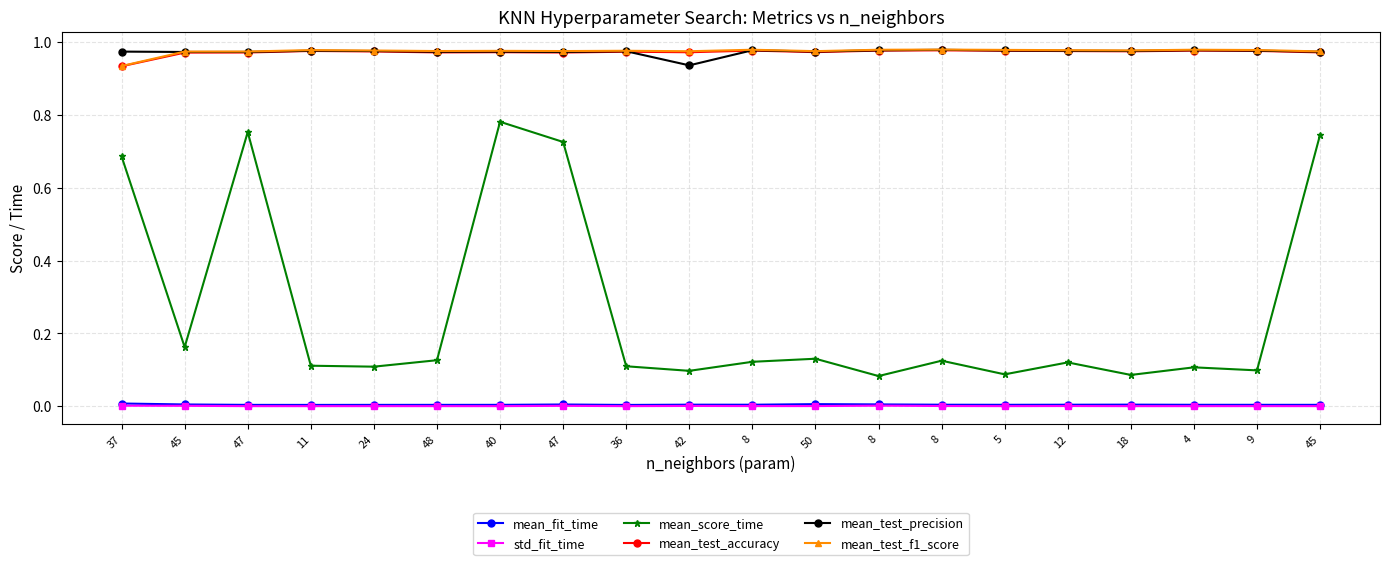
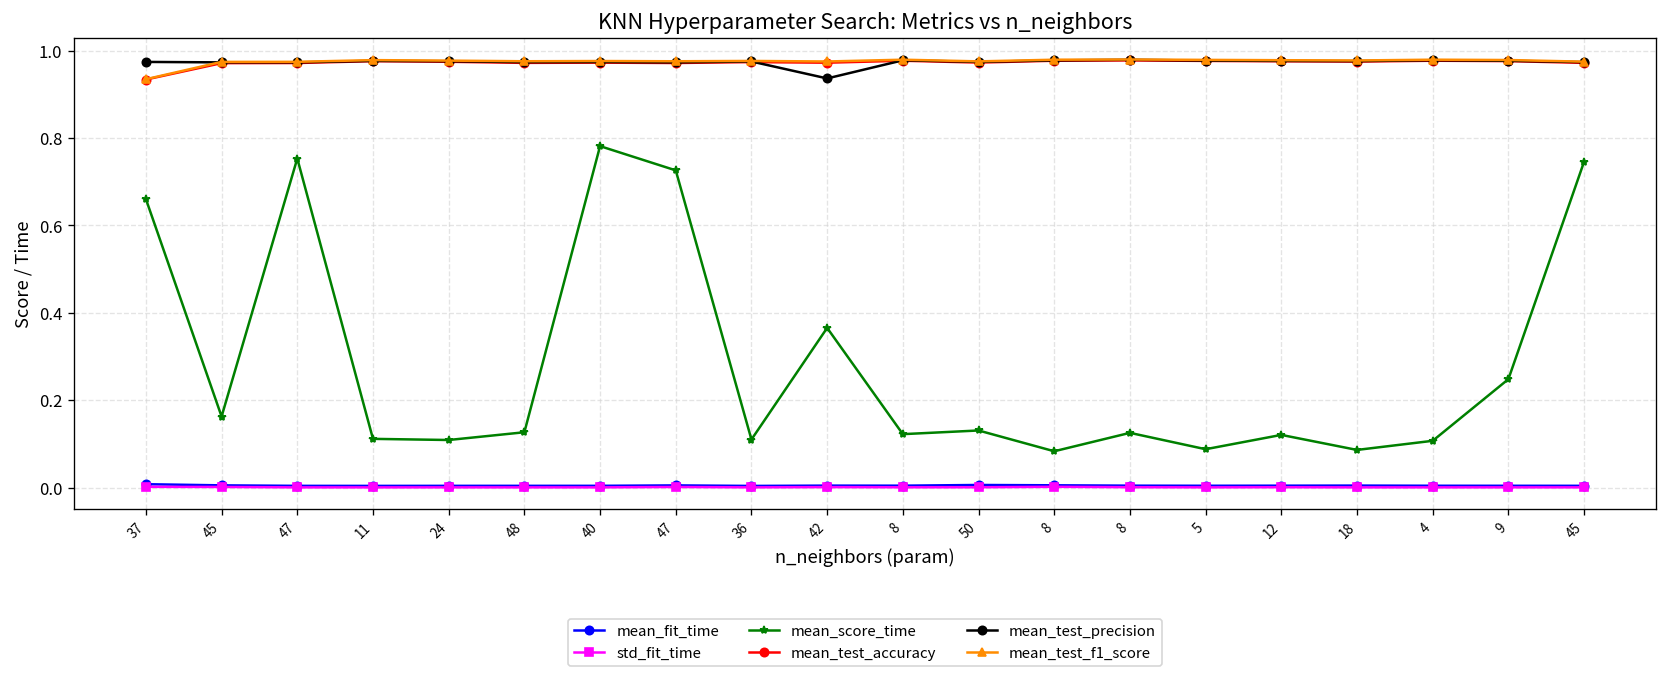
  {
    "mean_score_time": {
-     "37": 0.69,
+     "37": 0.66,
      "11": 0.11,
      "24": 0.11,
      "48": 0.13,
      "40": 0.78,
      "36": 0.11,
-     "42": 0.10,
+     "42": 0.37,
      "50": 0.13,
      "5": 0.09,
      "12": 0.12,
      "18": 0.09,
      "4": 0.11,
-     "9": 0.10
+     "9": 0.25
    },
    "mean_test_precision": {
      "37": 0.97,
      "42": 0.94
    }
  }
